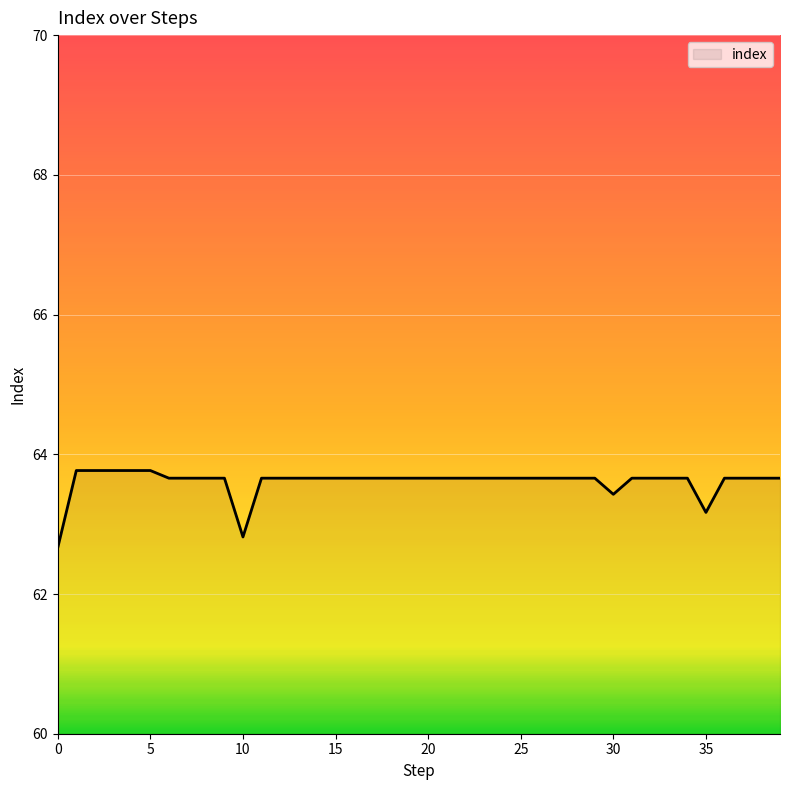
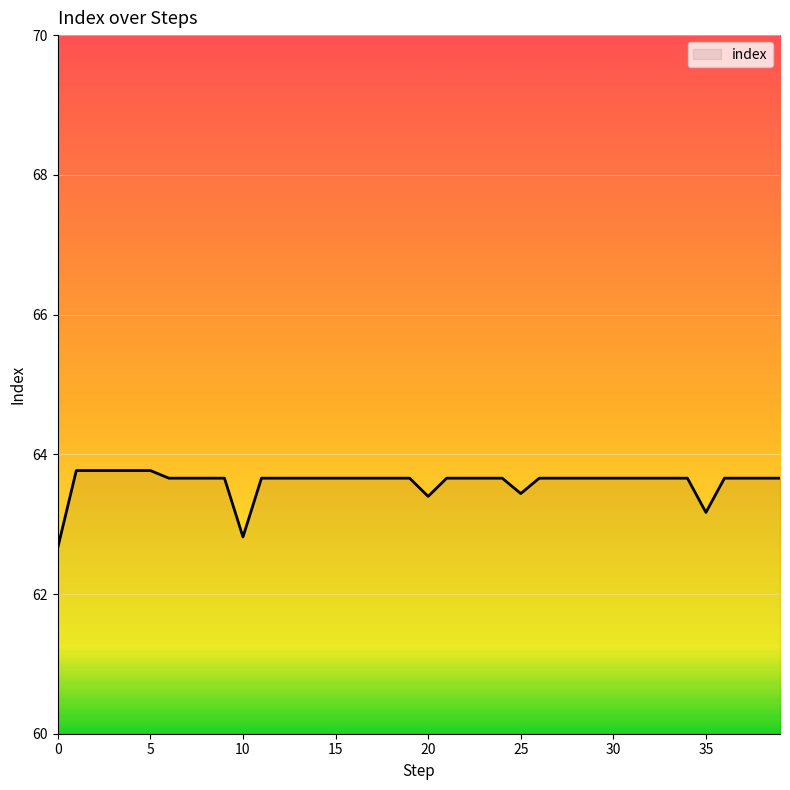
  {
    "0": 62.7,
    "5": 63.8,
    "10": 62.8,
    "15": 63.7,
-   "20": 63.7,
-   "25": 63.7,
-   "30": 63.4,
+   "20": 63.4,
+   "25": 63.4,
+   "30": 63.7,
    "35": 63.2
  }
